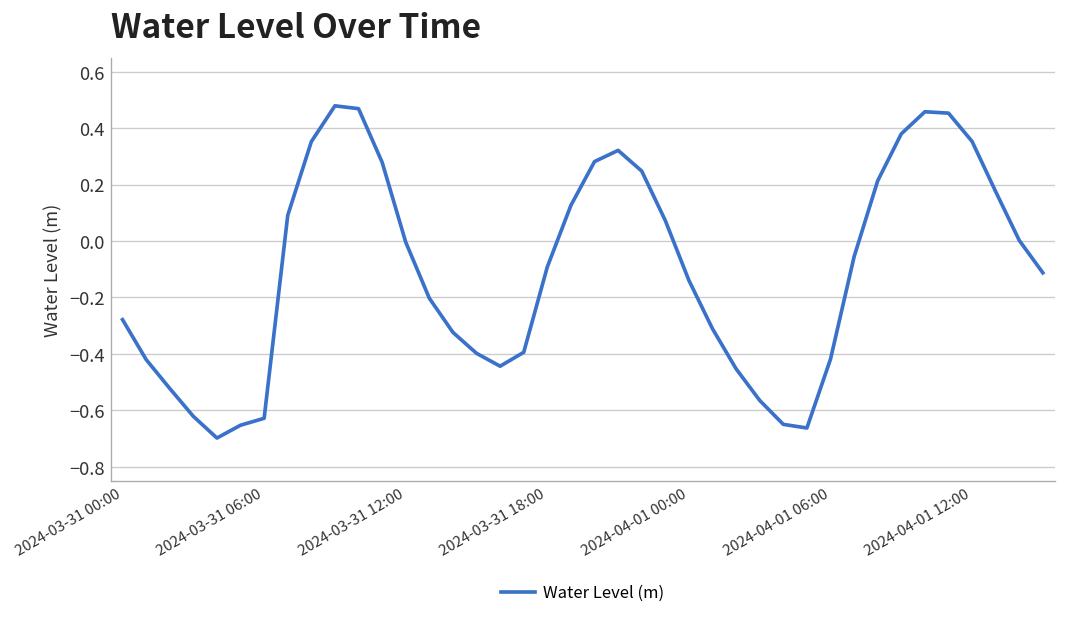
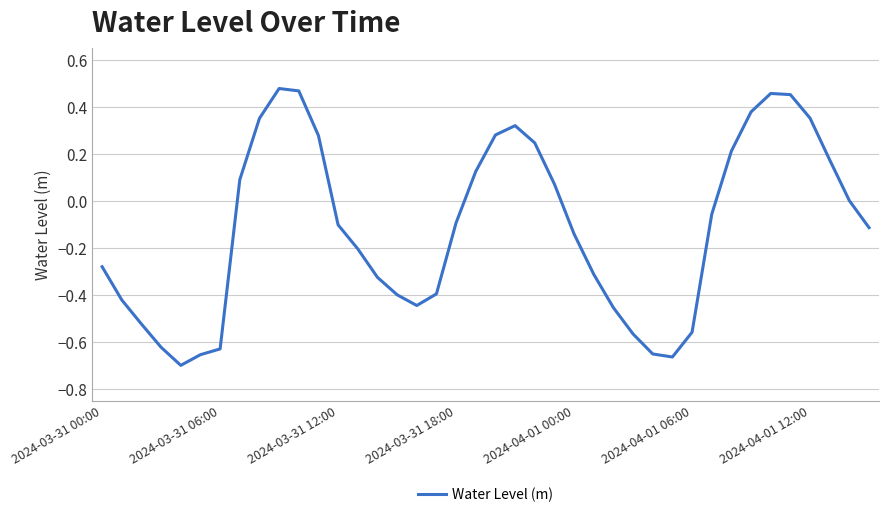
  {
    "2024-03-31 00:00": -0.28,
    "2024-03-31 06:00": -0.63,
-   "2024-03-31 12:00": 0.00,
+   "2024-03-31 12:00": -0.10,
    "2024-03-31 18:00": -0.09,
    "2024-04-01 00:00": -0.14,
-   "2024-04-01 06:00": -0.42,
+   "2024-04-01 06:00": -0.56,
    "2024-04-01 12:00": 0.35
  }
